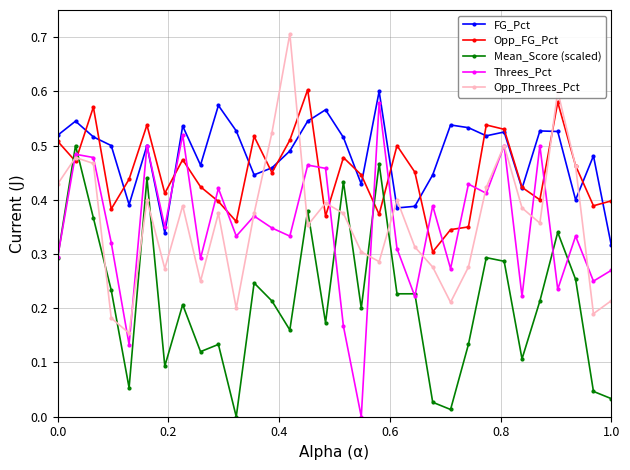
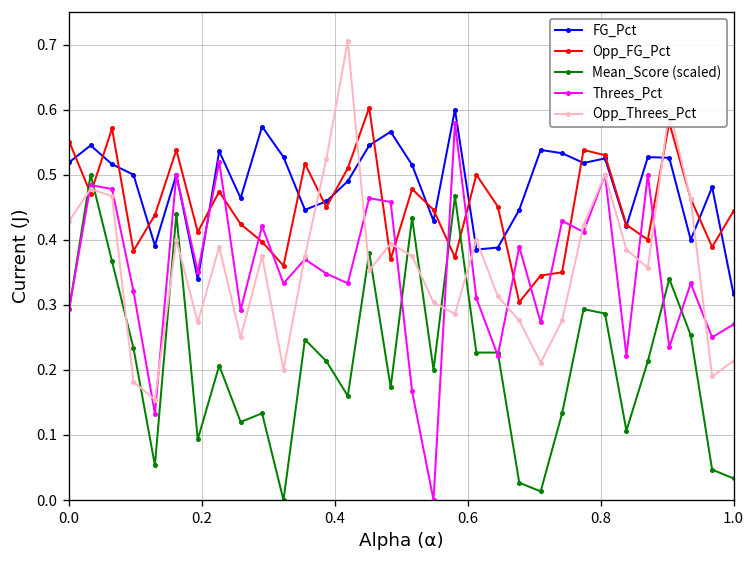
  {
    "FG_Pct": {
      "0.0": 0.52,
      "1.0": 0.32
    },
    "Opp_FG_Pct": {
-     "0.0": 0.51,
-     "1.0": 0.40
+     "0.0": 0.55,
+     "1.0": 0.44
    },
    "Mean_Score (scaled)": {
      "1.0": 0.03
    },
    "Threes_Pct": {
      "1.0": 0.27
    },
    "Opp_Threes_Pct": {
      "0.0": 0.43,
      "1.0": 0.21
    }
  }
